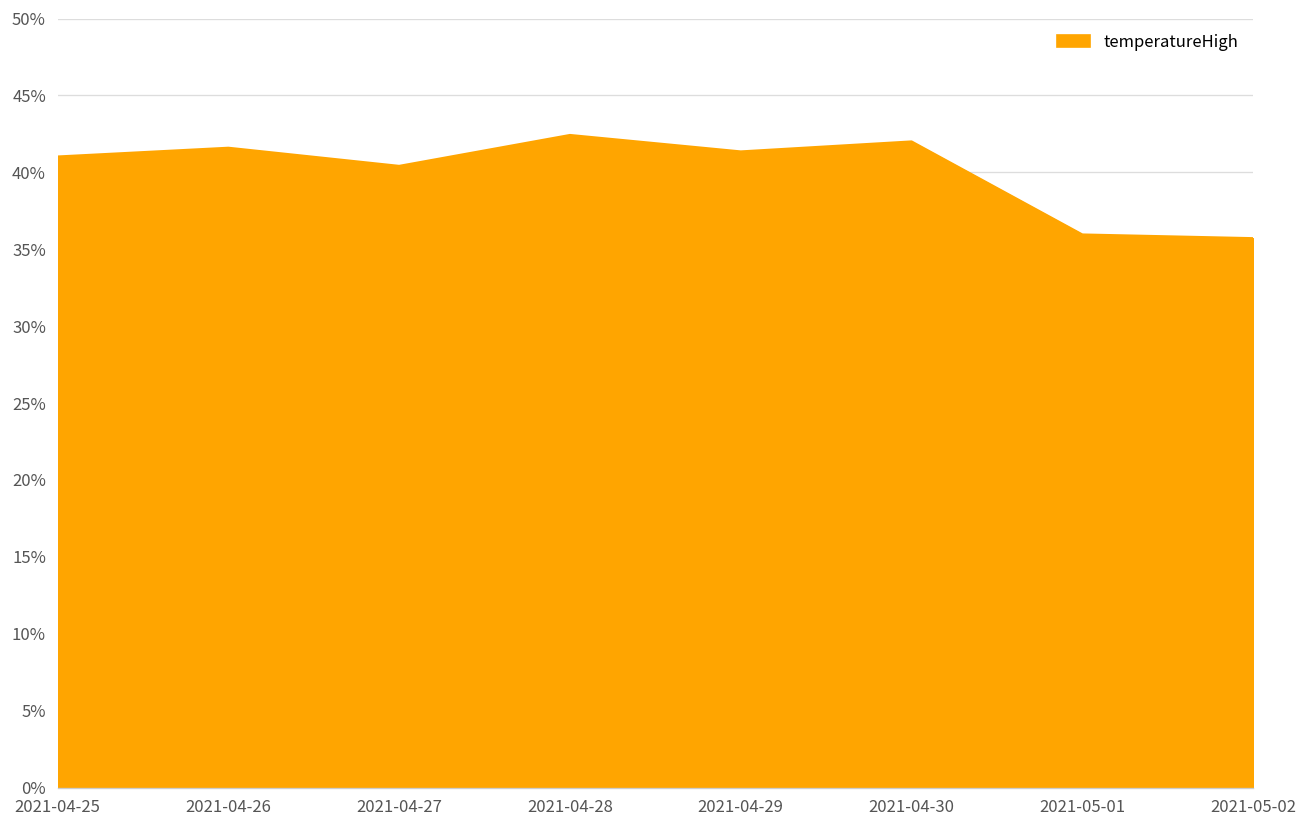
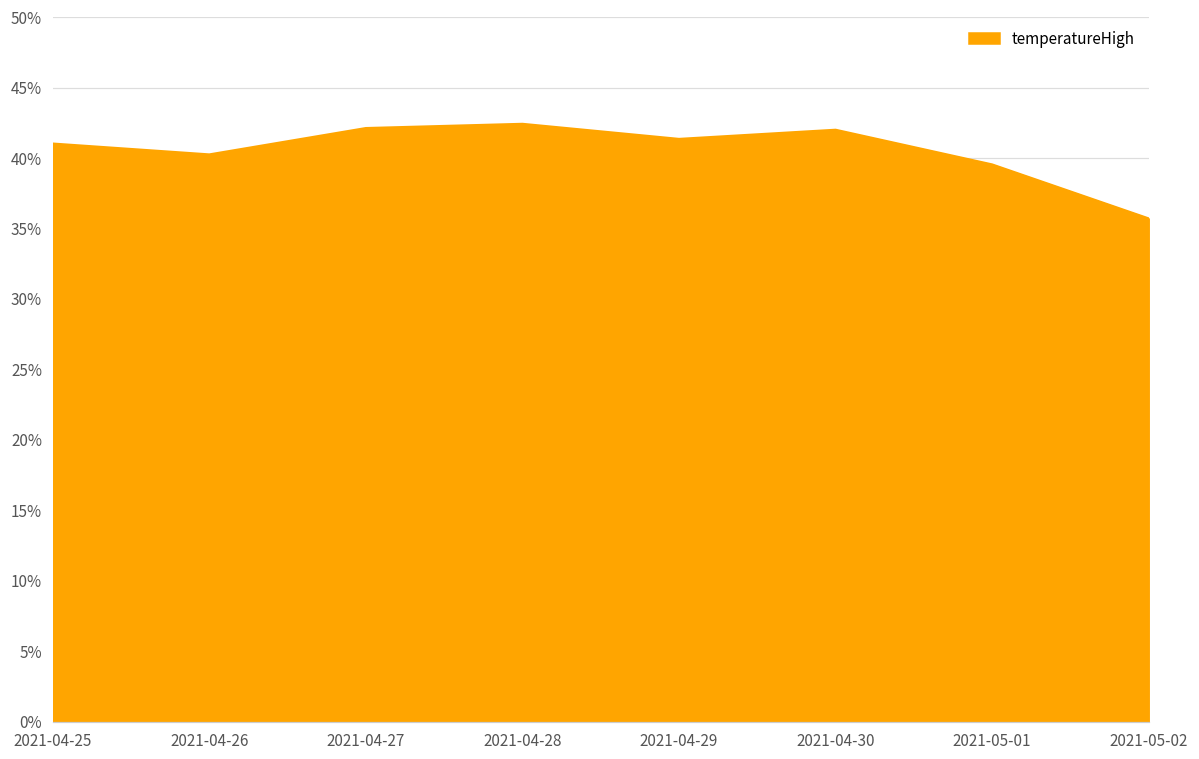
  {
    "2021-04-25": "41.0%",
-   "2021-04-26": "41.6%",
-   "2021-04-27": "40.4%",
+   "2021-04-26": "40.3%",
+   "2021-04-27": "42.1%",
    "2021-04-28": "42.4%",
    "2021-04-29": "41.4%",
    "2021-04-30": "42.0%",
-   "2021-05-01": "36.0%",
+   "2021-05-01": "39.5%",
    "2021-05-02": "35.7%"
  }
